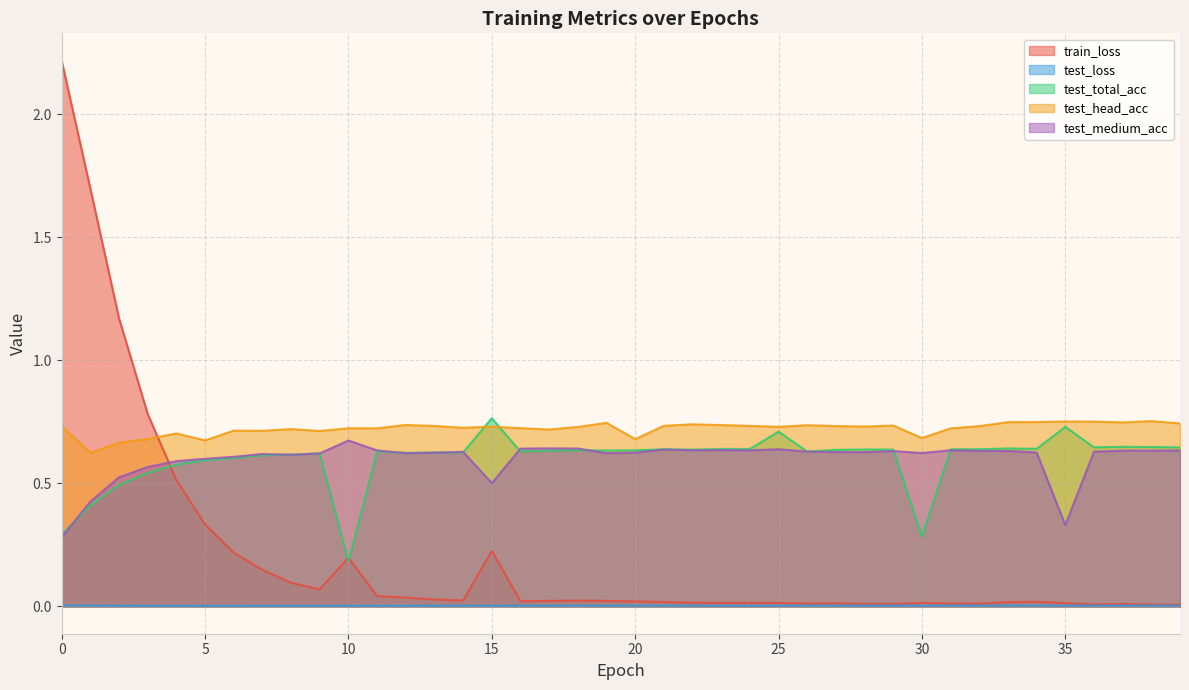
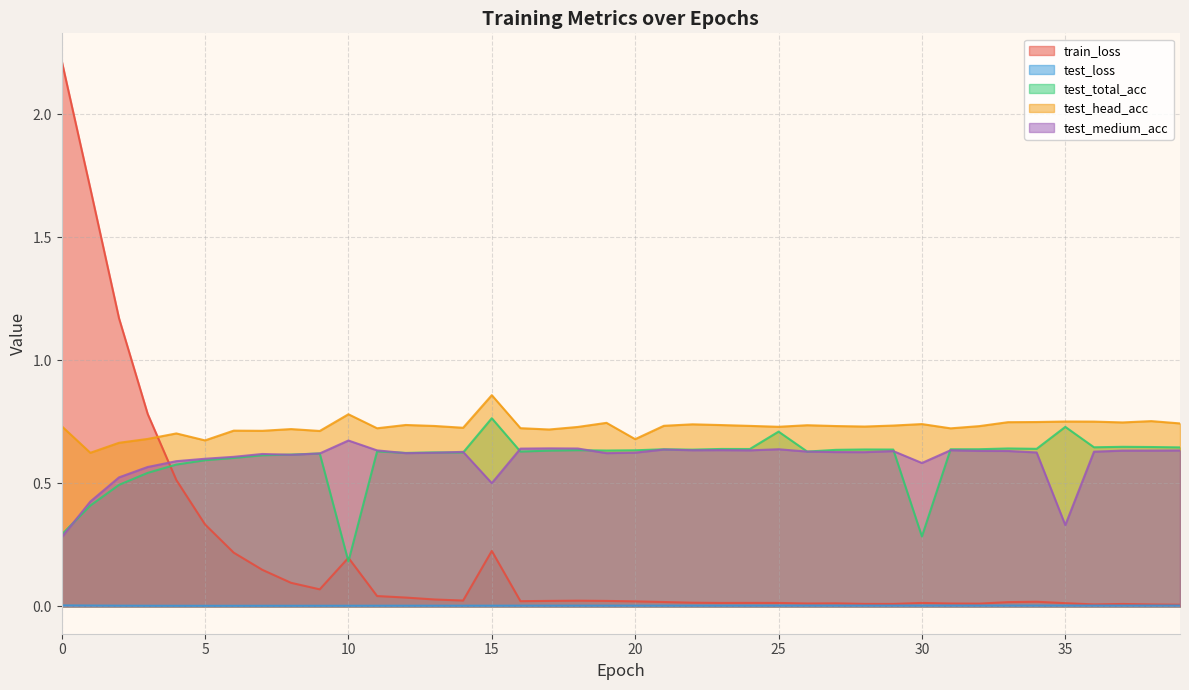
  {
    "train_loss": {
      "0": 2.22,
      "5": 0.33,
      "10": 0.20,
      "15": 0.23,
      "20": 0.02,
      "25": 0.01,
      "30": 0.01
    },
    "test_loss": {
      "0": 0.00,
      "5": 0.00,
      "10": 0.00,
      "15": 0.00,
      "20": 0.00,
      "25": 0.00,
      "30": 0.00
    },
    "test_total_acc": {
      "0": 0.29,
      "10": 0.18,
      "15": 0.76,
      "25": 0.71,
      "30": 0.28,
      "35": 0.73
    },
    "test_head_acc": {
      "0": 0.73,
      "5": 0.67,
-     "10": 0.72,
-     "15": 0.73,
+     "10": 0.78,
+     "15": 0.86,
      "20": 0.68,
      "25": 0.73,
-     "30": 0.68,
+     "30": 0.74,
      "35": 0.75
    },
    "test_medium_acc": {
      "0": 0.28,
      "10": 0.67,
      "15": 0.50,
      "25": 0.64,
-     "30": 0.62,
+     "30": 0.58,
      "35": 0.33
    }
  }
